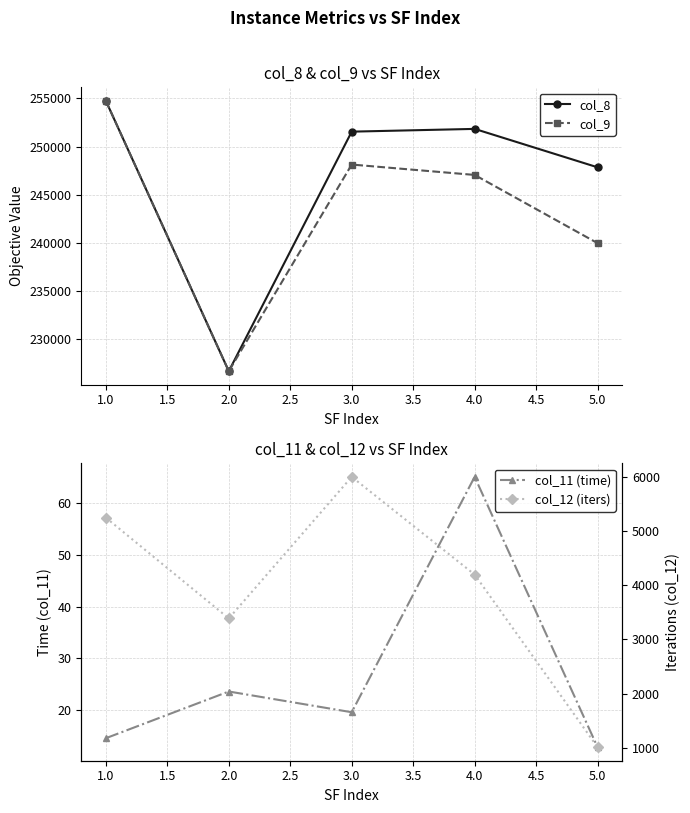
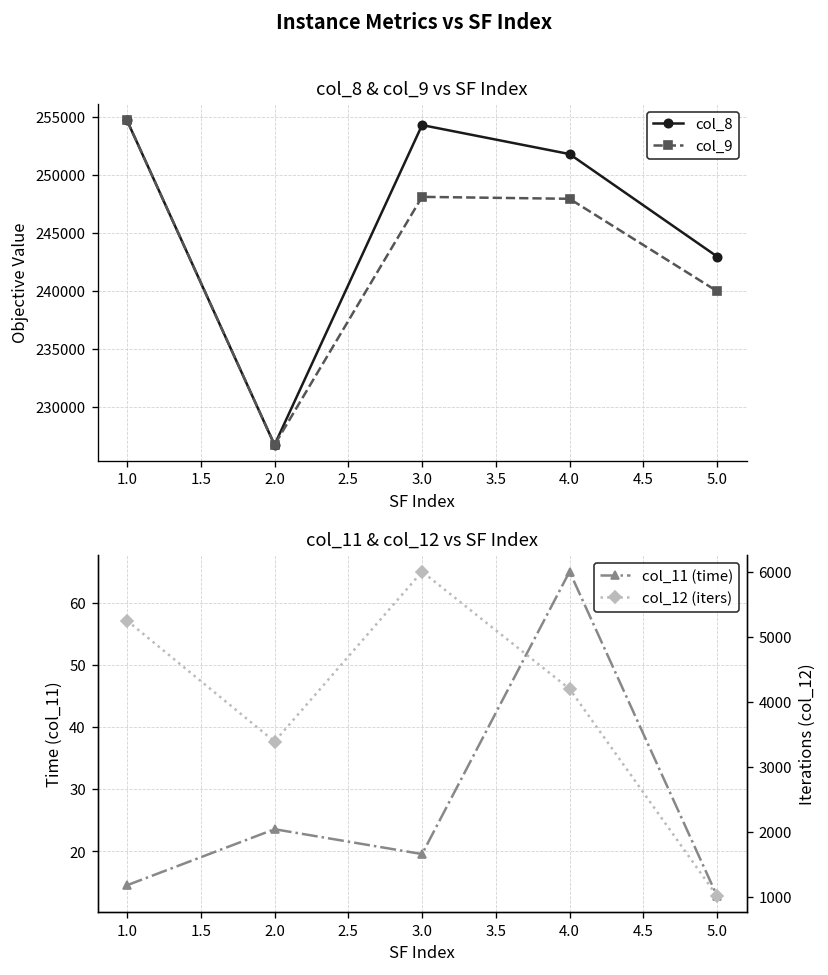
  {
    "col_8 & col_9 vs SF Index": {
      "col_8": {
-       "3.0": 252000,
+       "3.0": 254000,
        "4.0": 252000,
-       "5.0": 248000
+       "5.0": 243000
      },
      "col_9": {
        "3.0": 248000,
-       "4.0": 247000,
+       "4.0": 248000,
        "5.0": 240000
      }
    }
  }
